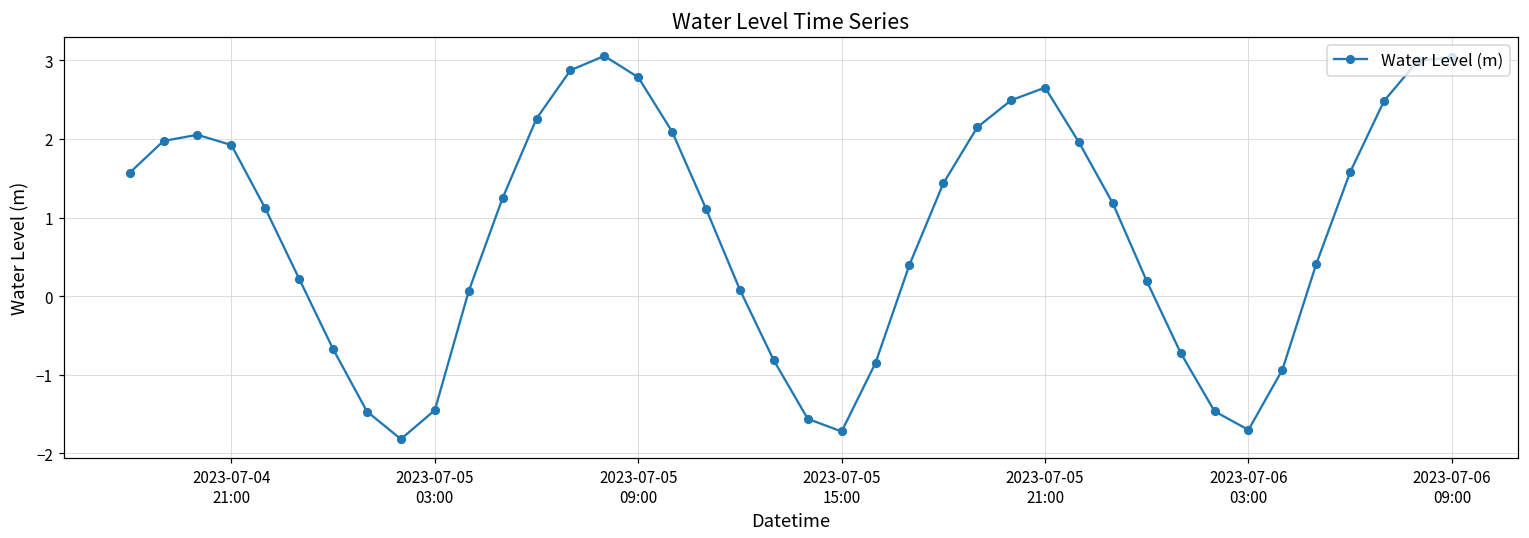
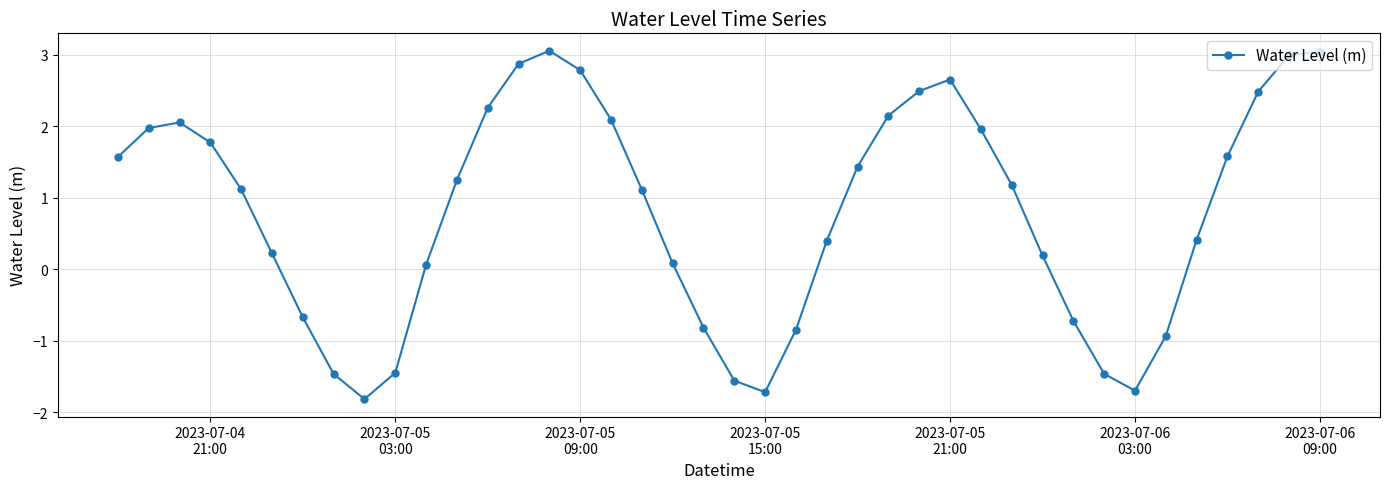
  {
-   "2023-07-04 21:00": 1.9,
+   "2023-07-04 21:00": 1.8,
    "2023-07-05 03:00": -1.5,
    "2023-07-05 09:00": 2.8,
    "2023-07-05 15:00": -1.7,
    "2023-07-05 21:00": 2.7,
    "2023-07-06 03:00": -1.7
  }
